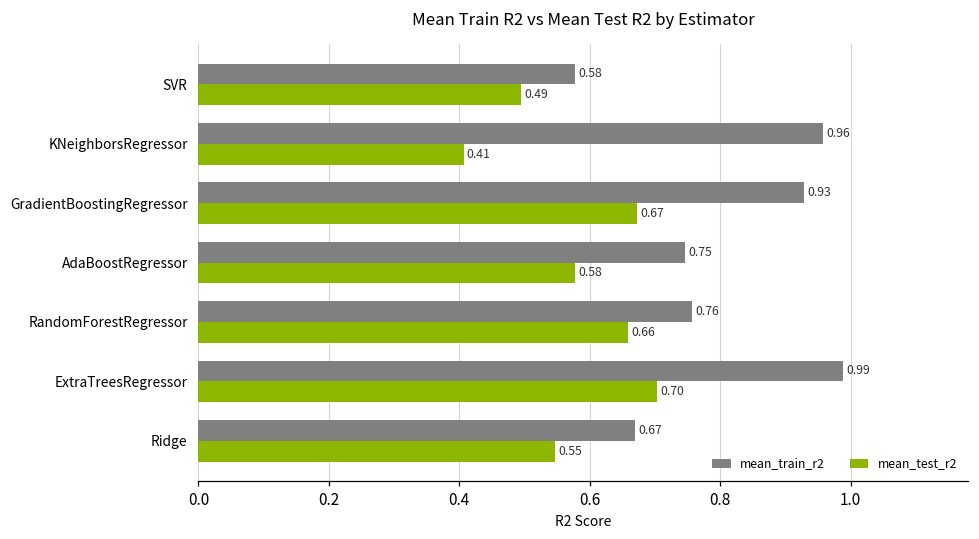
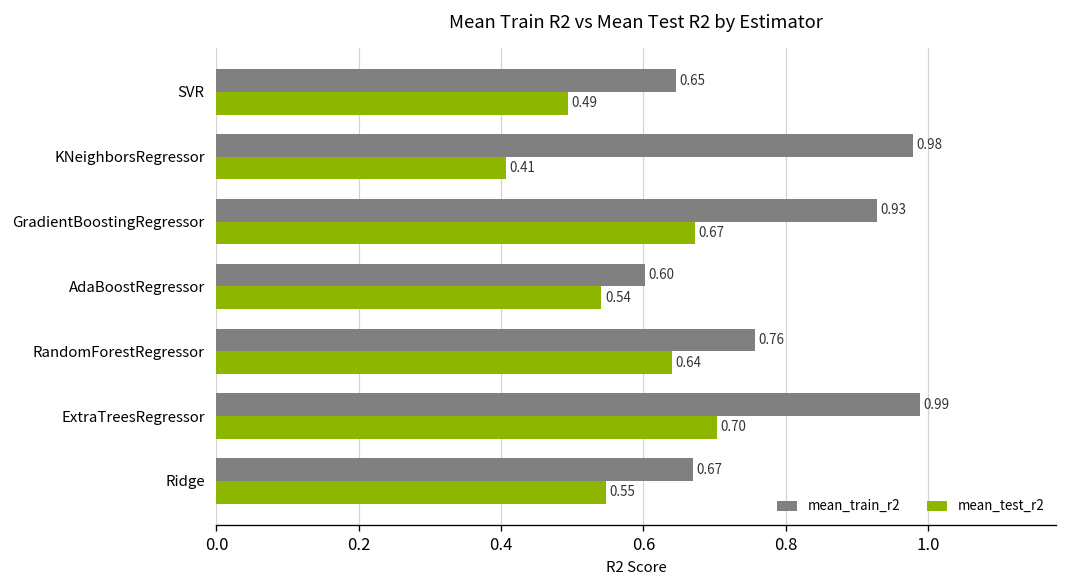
  {
    "mean_train_r2": {
-     "SVR": 0.58,
-     "KNeighborsRegressor": 0.96,
+     "SVR": 0.65,
+     "KNeighborsRegressor": 0.98,
      "GradientBoostingRegressor": 0.93,
-     "AdaBoostRegressor": 0.75,
+     "AdaBoostRegressor": 0.60,
      "RandomForestRegressor": 0.76,
      "ExtraTreesRegressor": 0.99,
      "Ridge": 0.67
    },
    "mean_test_r2": {
      "SVR": 0.49,
      "KNeighborsRegressor": 0.41,
      "GradientBoostingRegressor": 0.67,
-     "AdaBoostRegressor": 0.58,
-     "RandomForestRegressor": 0.66,
+     "AdaBoostRegressor": 0.54,
+     "RandomForestRegressor": 0.64,
      "ExtraTreesRegressor": 0.70,
      "Ridge": 0.55
    }
  }
